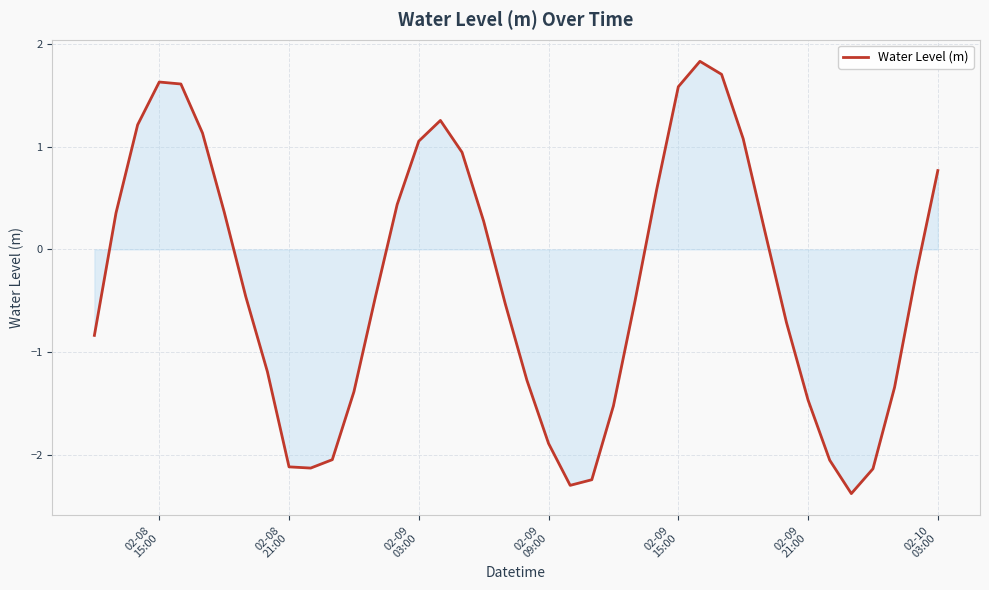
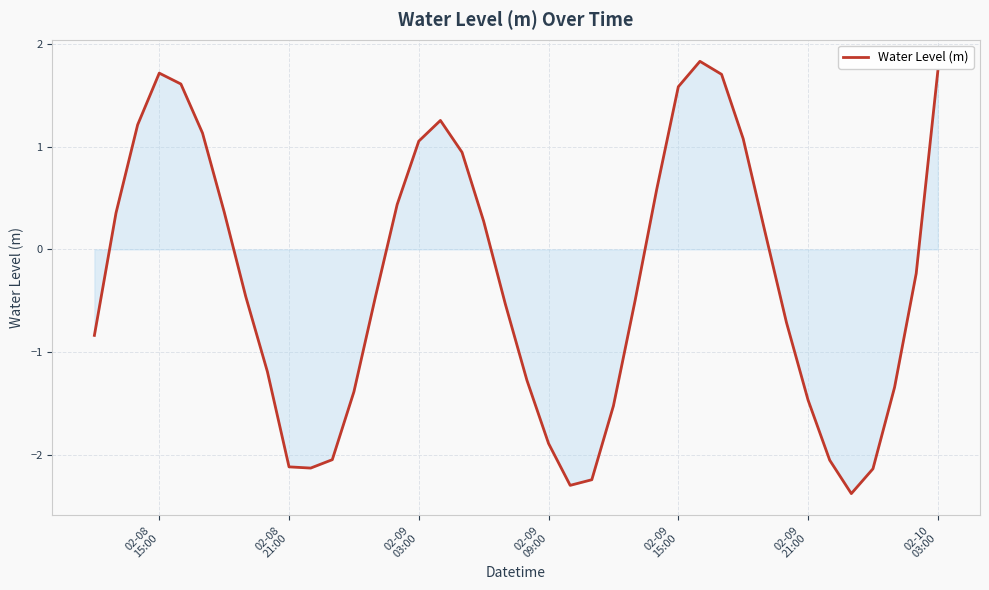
  {
    "Water Level (m)": {
-     "02-08 15:00": 1.63,
+     "02-08 15:00": 1.72,
      "02-08 21:00": -2.12,
      "02-09 09:00": -1.89,
      "02-09 21:00": -1.47,
-     "02-10 03:00": 0.77
+     "02-10 03:00": 1.74
    }
  }
